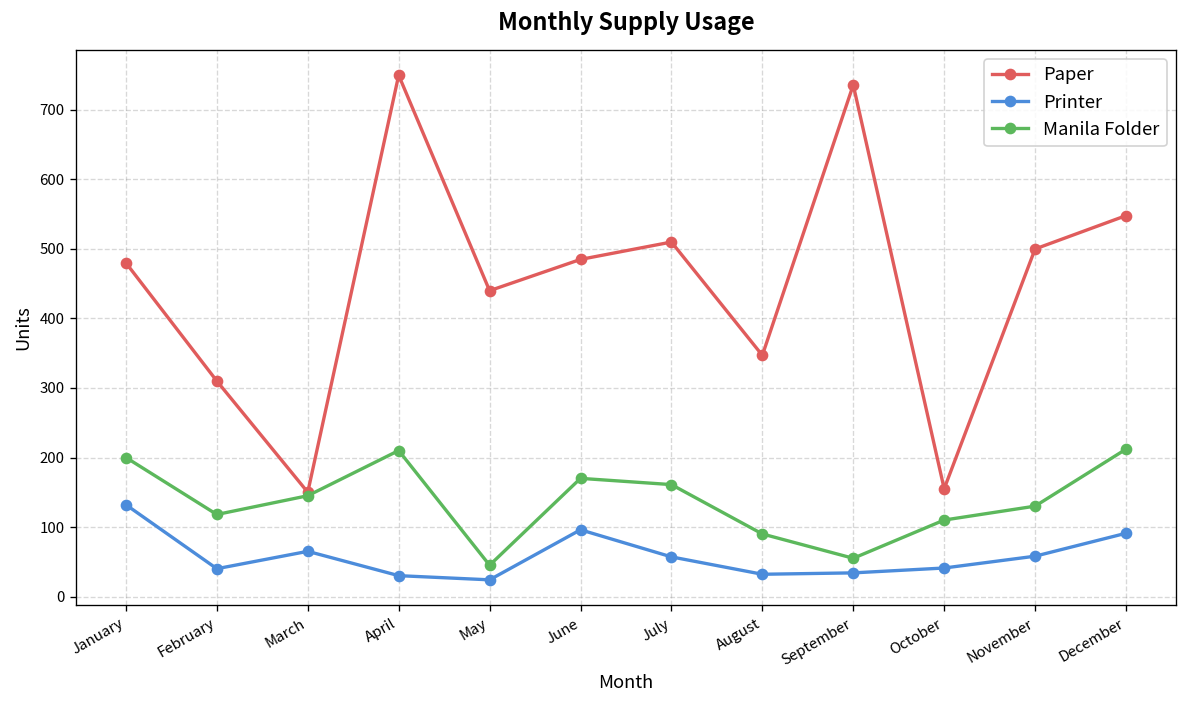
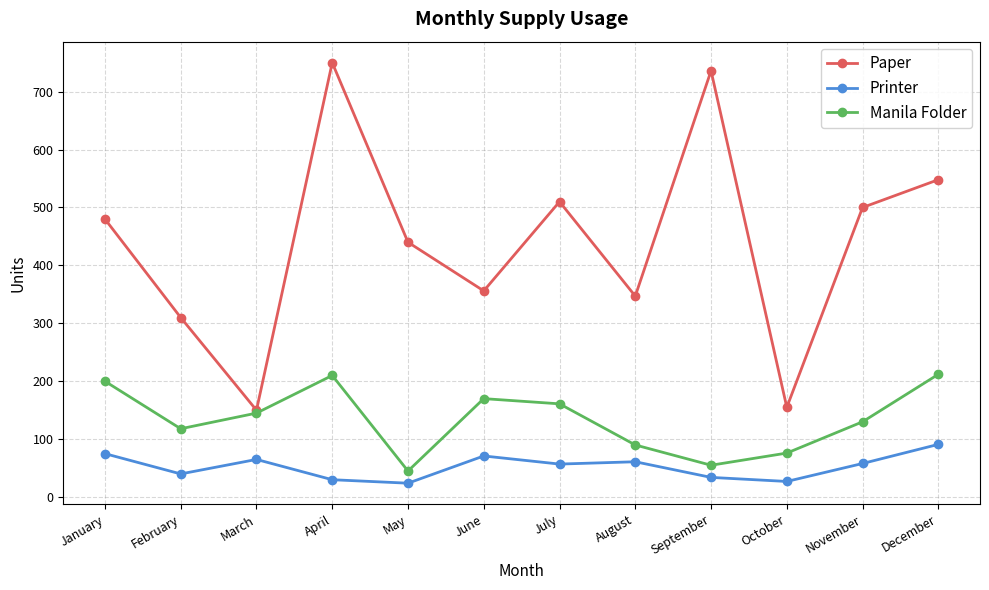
  {
    "Paper": {
      "January": 480,
      "February": 310,
      "March": 150,
      "April": 750,
      "May": 440,
-     "June": 490,
+     "June": 360,
      "July": 510,
      "August": 350,
      "September": 740,
      "October": 160,
      "November": 500,
      "December": 550
    },
    "Printer": {
-     "January": 130,
+     "January": 80,
      "February": 40,
      "March": 70,
      "April": 30,
      "May": 20,
-     "June": 100,
+     "June": 70,
      "July": 60,
-     "August": 30,
+     "August": 60,
      "September": 30,
-     "October": 40,
+     "October": 30,
      "November": 60,
      "December": 90
    },
    "Manila Folder": {
      "January": 200,
      "February": 120,
      "March": 150,
      "April": 210,
      "May": 50,
      "June": 170,
      "July": 160,
      "August": 90,
      "September": 60,
-     "October": 110,
+     "October": 80,
      "November": 130,
      "December": 210
    }
  }
